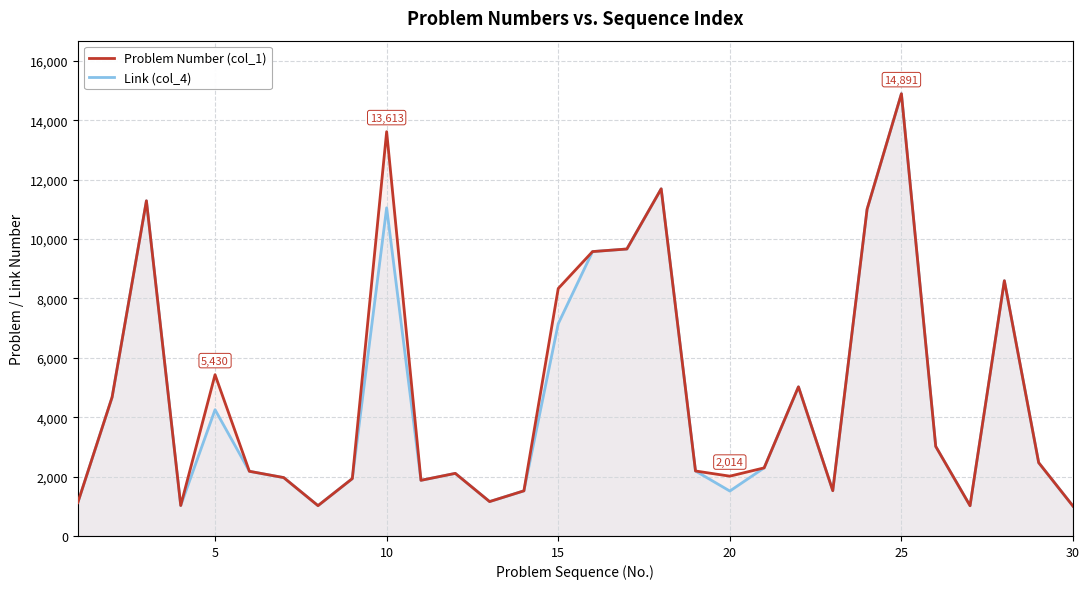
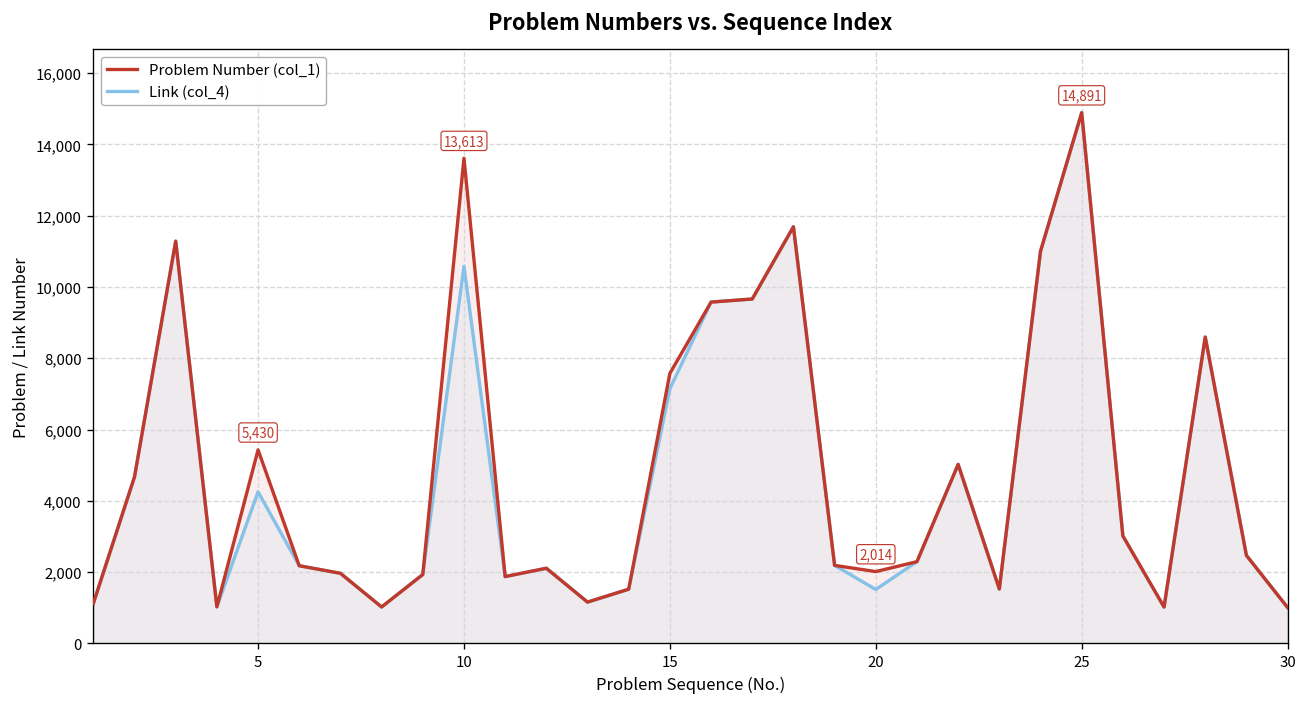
  {
    "Problem Number (col_1)": {
-     "15": "8,300"
+     "15": "7,600"
    },
    "Link (col_4)": {
      "5": "4,300",
-     "10": "11,100",
+     "10": "10,600",
      "15": "7,100",
      "20": "1,500"
    }
  }
